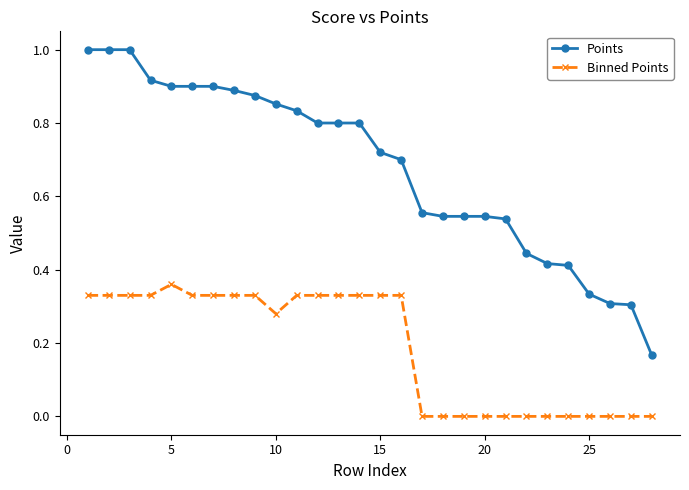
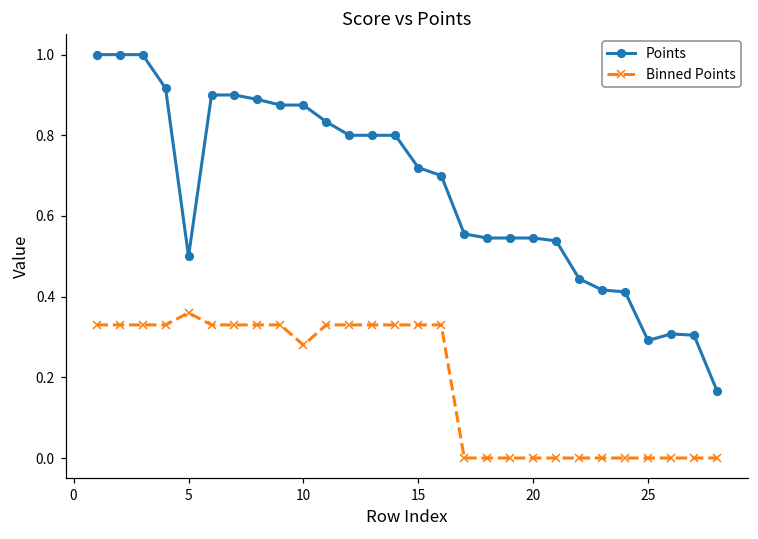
  {
    "Points": {
-     "5": 0.9,
-     "10": 0.85,
+     "5": 0.5,
+     "10": 0.88,
      "15": 0.72,
      "20": 0.55,
-     "25": 0.33
+     "25": 0.29
    },
    "Binned Points": {
      "5": 0.36,
      "10": 0.28,
      "15": 0.33,
      "20": 0.00,
      "25": 0.00
    }
  }
